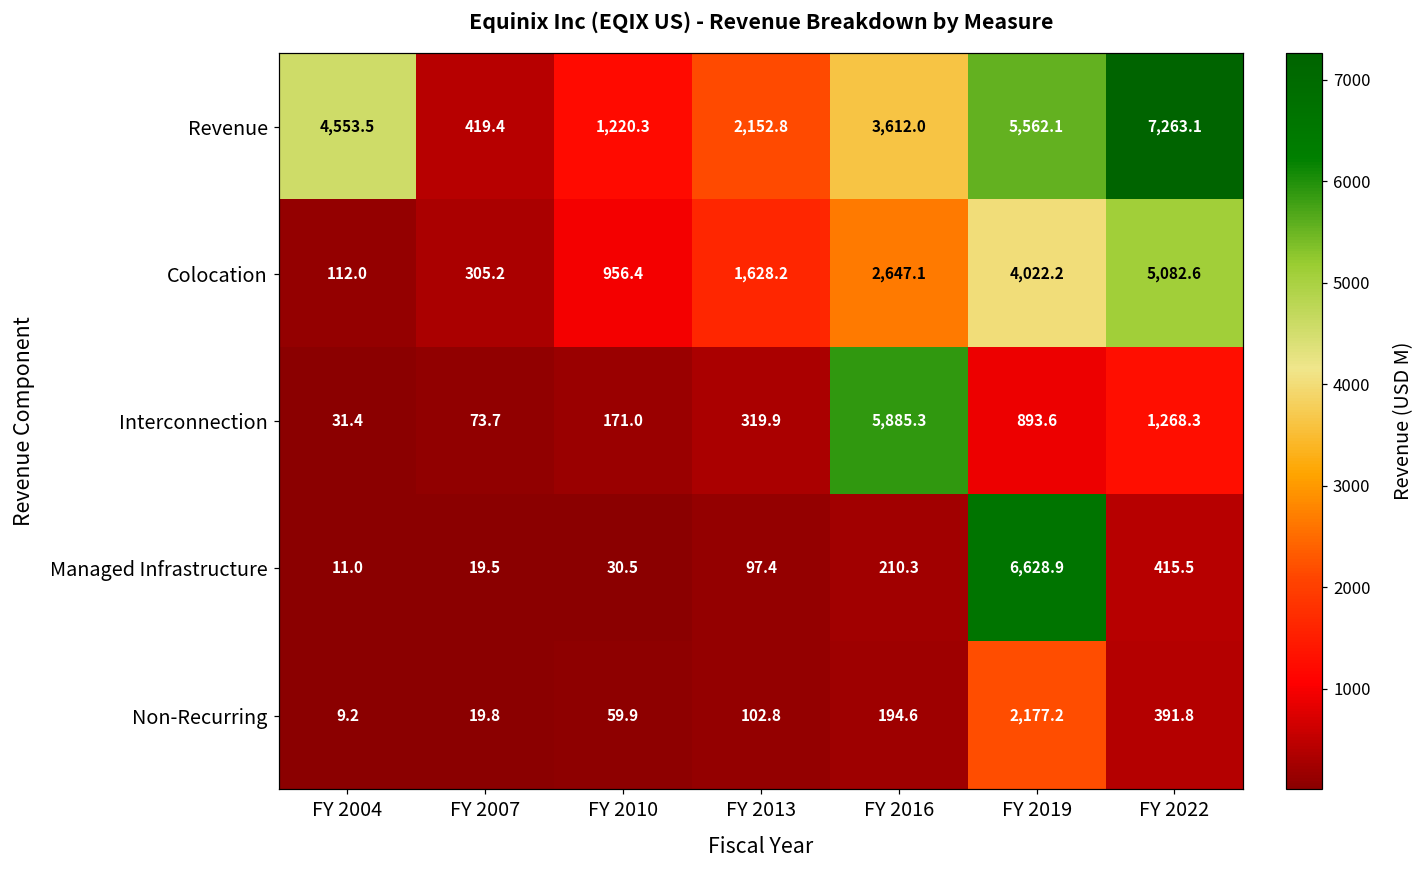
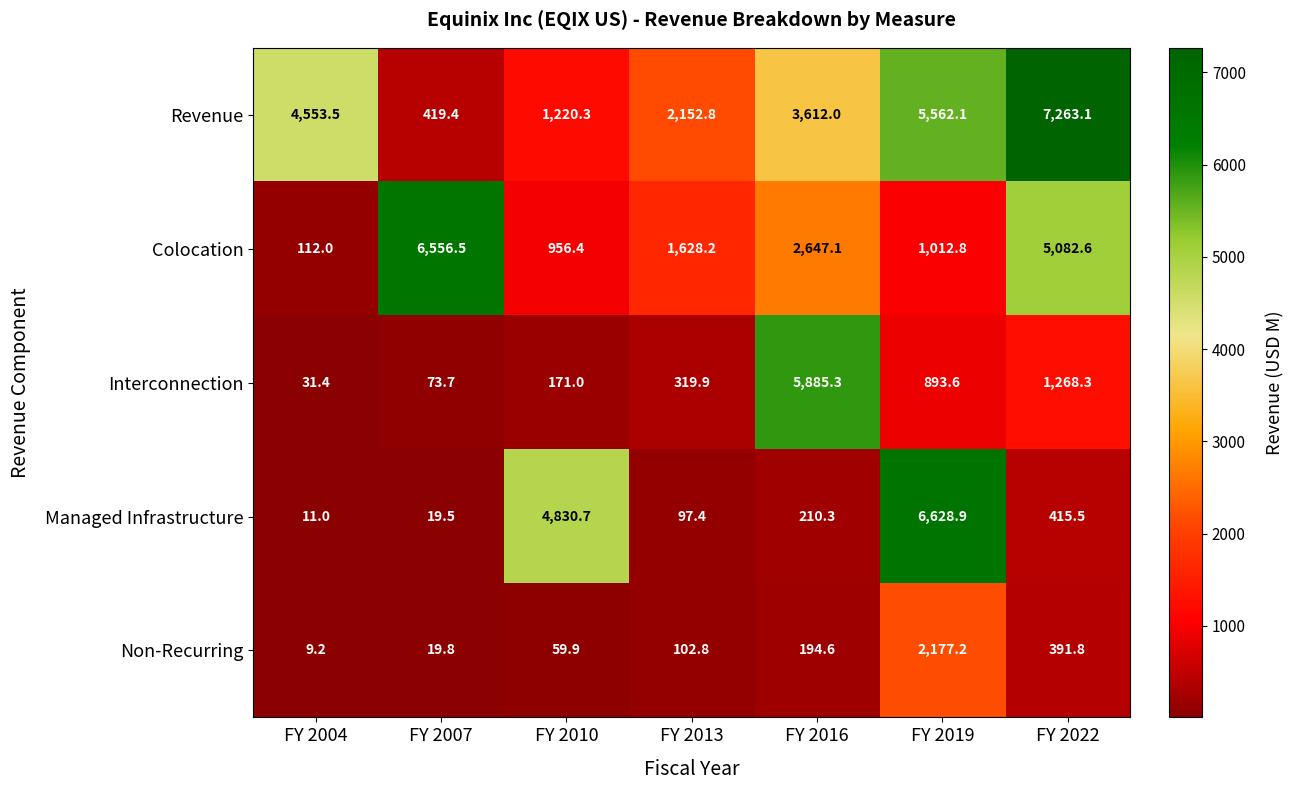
  {
    "Revenue": {
      "FY 2004": "4,553.5",
      "FY 2007": "419.4",
      "FY 2010": "1,220.3",
      "FY 2013": "2,152.8",
      "FY 2016": "3,612.0",
      "FY 2019": "5,562.1",
      "FY 2022": "7,263.1"
    },
    "Colocation": {
      "FY 2004": "112.0",
-     "FY 2007": "305.2",
+     "FY 2007": "6,556.5",
      "FY 2010": "956.4",
      "FY 2013": "1,628.2",
      "FY 2016": "2,647.1",
-     "FY 2019": "4,022.2",
+     "FY 2019": "1,012.8",
      "FY 2022": "5,082.6"
    },
    "Interconnection": {
      "FY 2004": "31.4",
      "FY 2007": "73.7",
      "FY 2010": "171.0",
      "FY 2013": "319.9",
      "FY 2016": "5,885.3",
      "FY 2019": "893.6",
      "FY 2022": "1,268.3"
    },
    "Managed Infrastructure": {
      "FY 2004": "11.0",
      "FY 2007": "19.5",
-     "FY 2010": "30.5",
+     "FY 2010": "4,830.7",
      "FY 2013": "97.4",
      "FY 2016": "210.3",
      "FY 2019": "6,628.9",
      "FY 2022": "415.5"
    },
    "Non-Recurring": {
      "FY 2004": "9.2",
      "FY 2007": "19.8",
      "FY 2010": "59.9",
      "FY 2013": "102.8",
      "FY 2016": "194.6",
      "FY 2019": "2,177.2",
      "FY 2022": "391.8"
    }
  }
